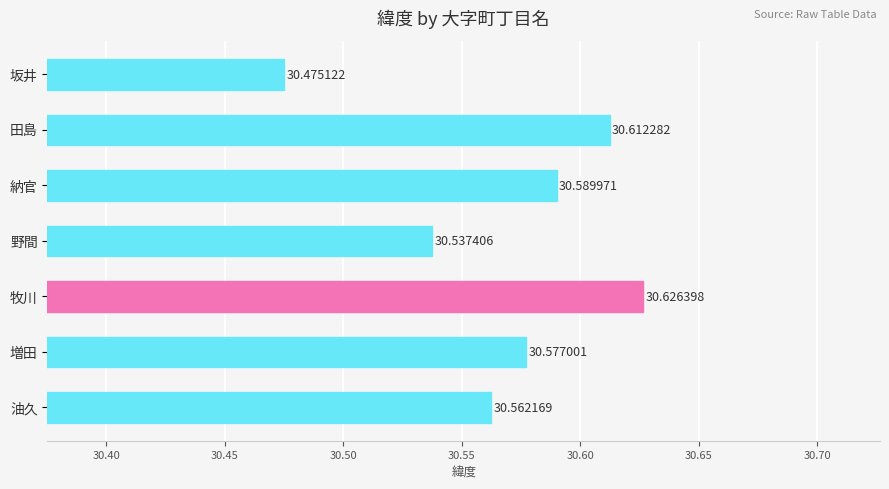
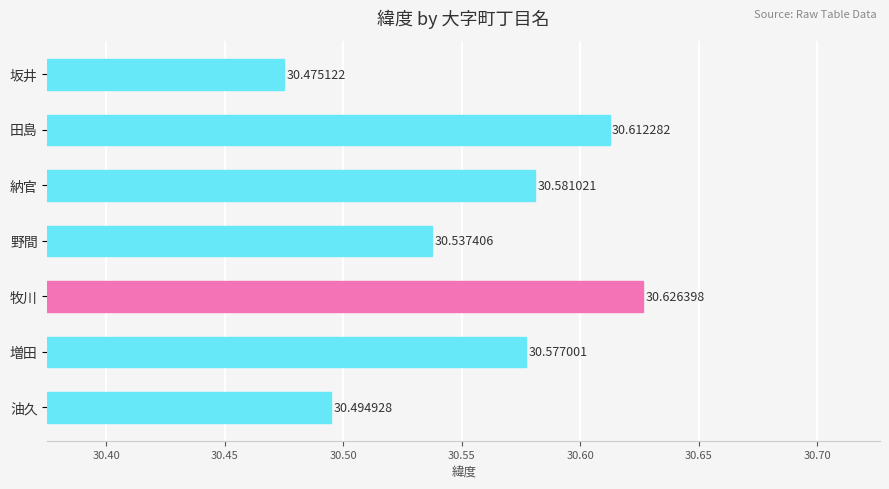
  {
    "坂井": 30.475122,
    "田島": 30.612282,
-   "納官": 30.589971,
+   "納官": 30.581021,
    "野間": 30.537406,
    "牧川": 30.626398,
    "増田": 30.577001,
-   "油久": 30.562169
+   "油久": 30.494928
  }
